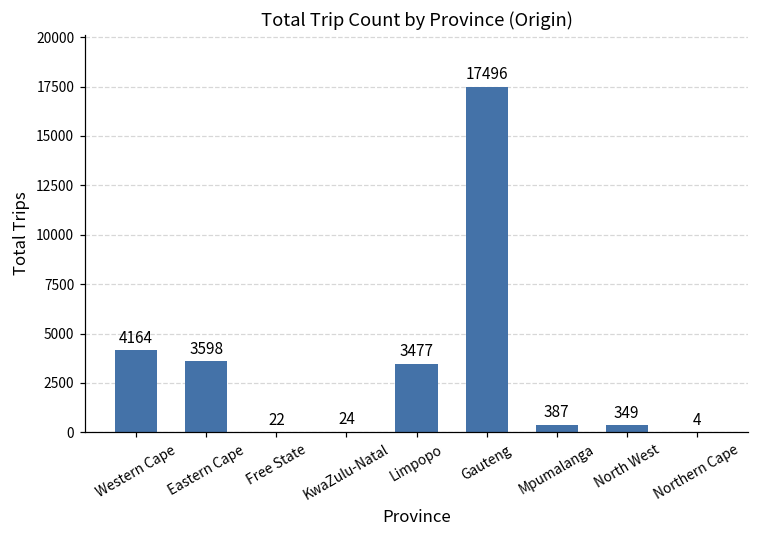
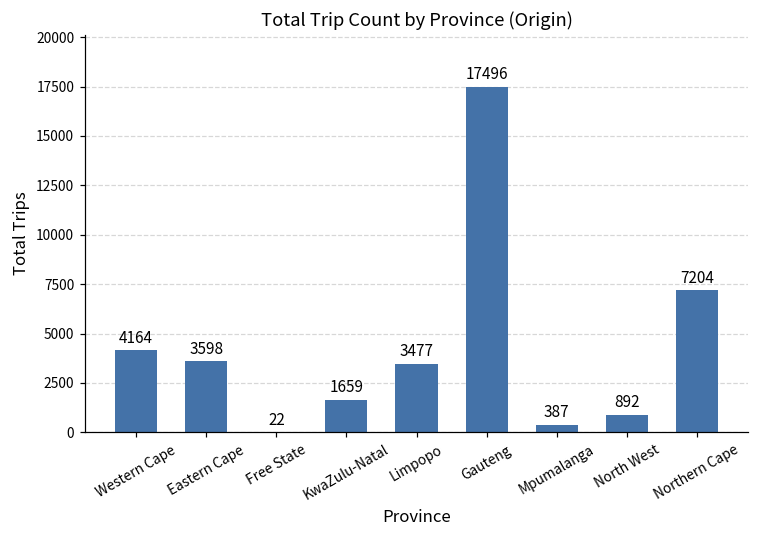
  {
    "Western Cape": 4164,
    "Eastern Cape": 3598,
    "Free State": 22,
-   "KwaZulu-Natal": 24,
+   "KwaZulu-Natal": 1659,
    "Limpopo": 3477,
    "Gauteng": 17496,
    "Mpumalanga": 387,
-   "North West": 349,
-   "Northern Cape": 4
+   "North West": 892,
+   "Northern Cape": 7204
  }
